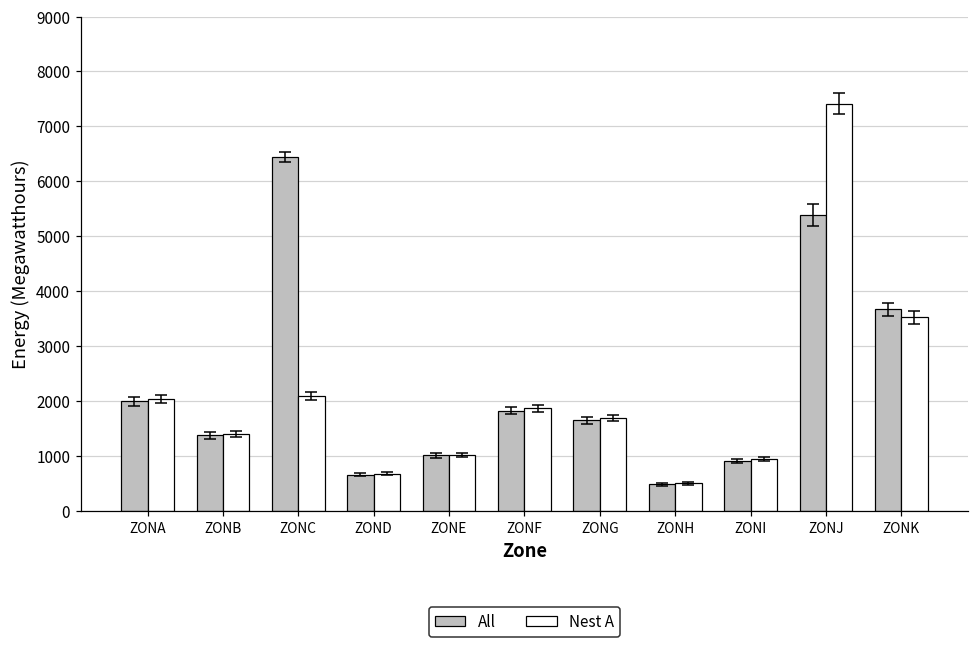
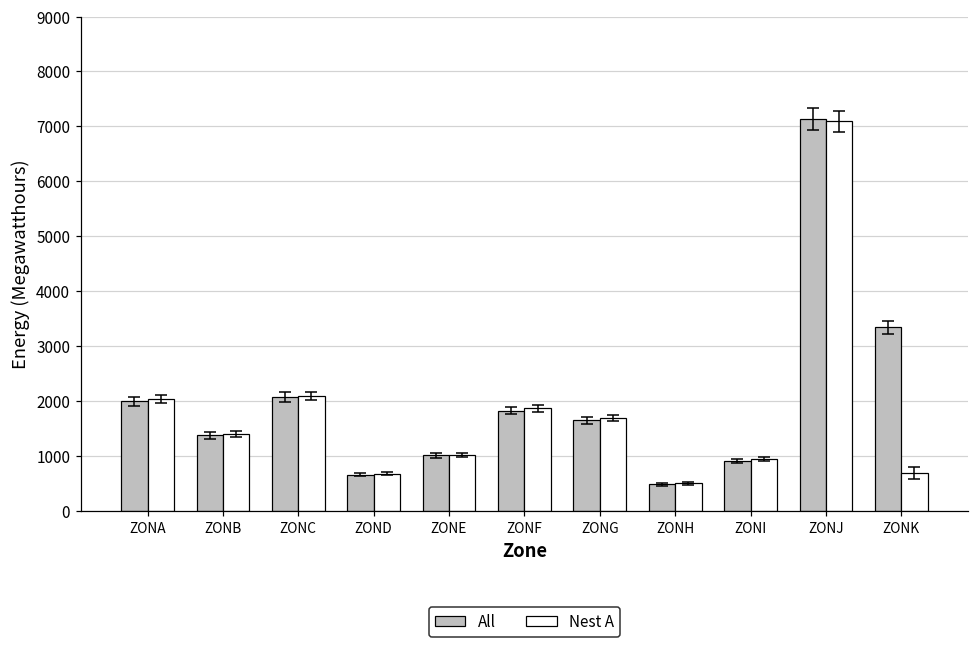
  {
    "All": {
      "ZONA": 2000,
      "ZONB": 1400,
-     "ZONC": 6400,
+     "ZONC": 2100,
      "ZOND": 700,
      "ZONE": 1000,
      "ZONF": 1800,
      "ZONG": 1600,
      "ZONH": 500,
      "ZONI": 900,
-     "ZONJ": 5400,
-     "ZONK": 3700
+     "ZONJ": 7100,
+     "ZONK": 3300
    },
    "Nest A": {
      "ZONA": 2000,
      "ZONB": 1400,
      "ZONC": 2100,
      "ZOND": 700,
      "ZONE": 1000,
      "ZONF": 1900,
      "ZONG": 1700,
      "ZONH": 500,
      "ZONI": 900,
-     "ZONJ": 7400,
-     "ZONK": 3500
+     "ZONJ": 7100,
+     "ZONK": 700
    }
  }
